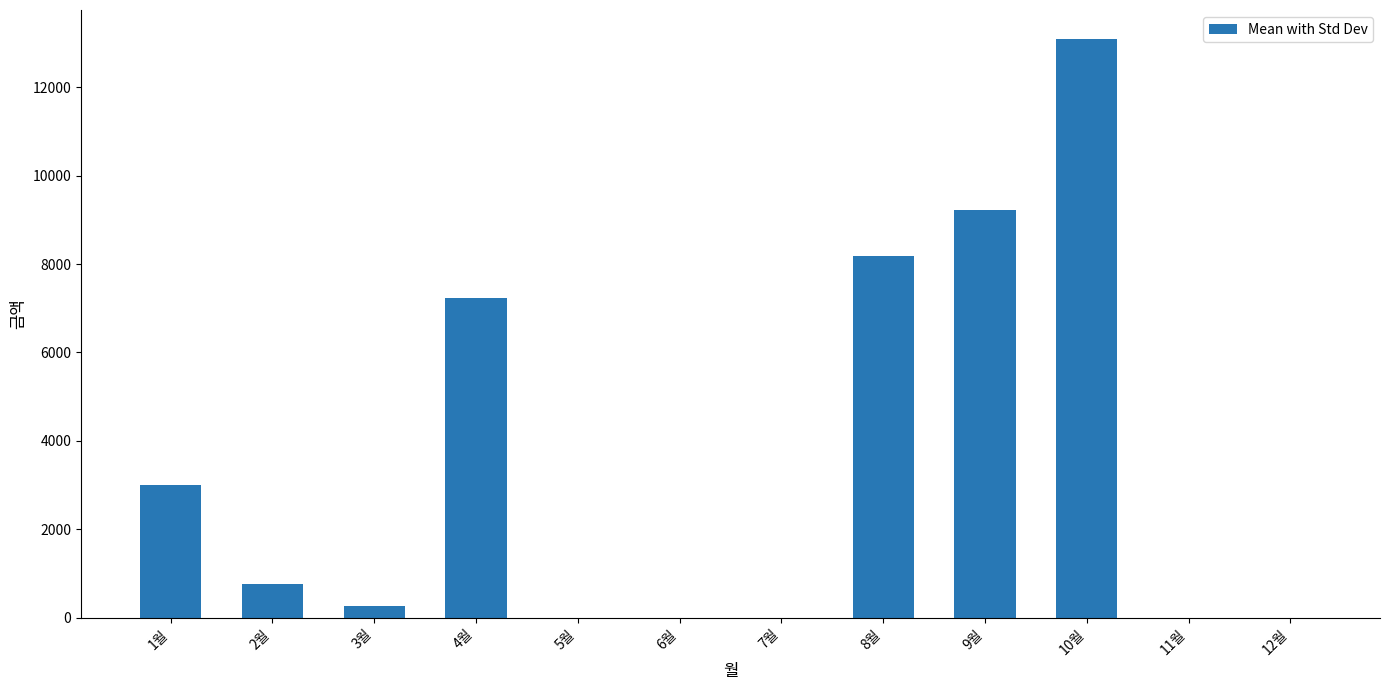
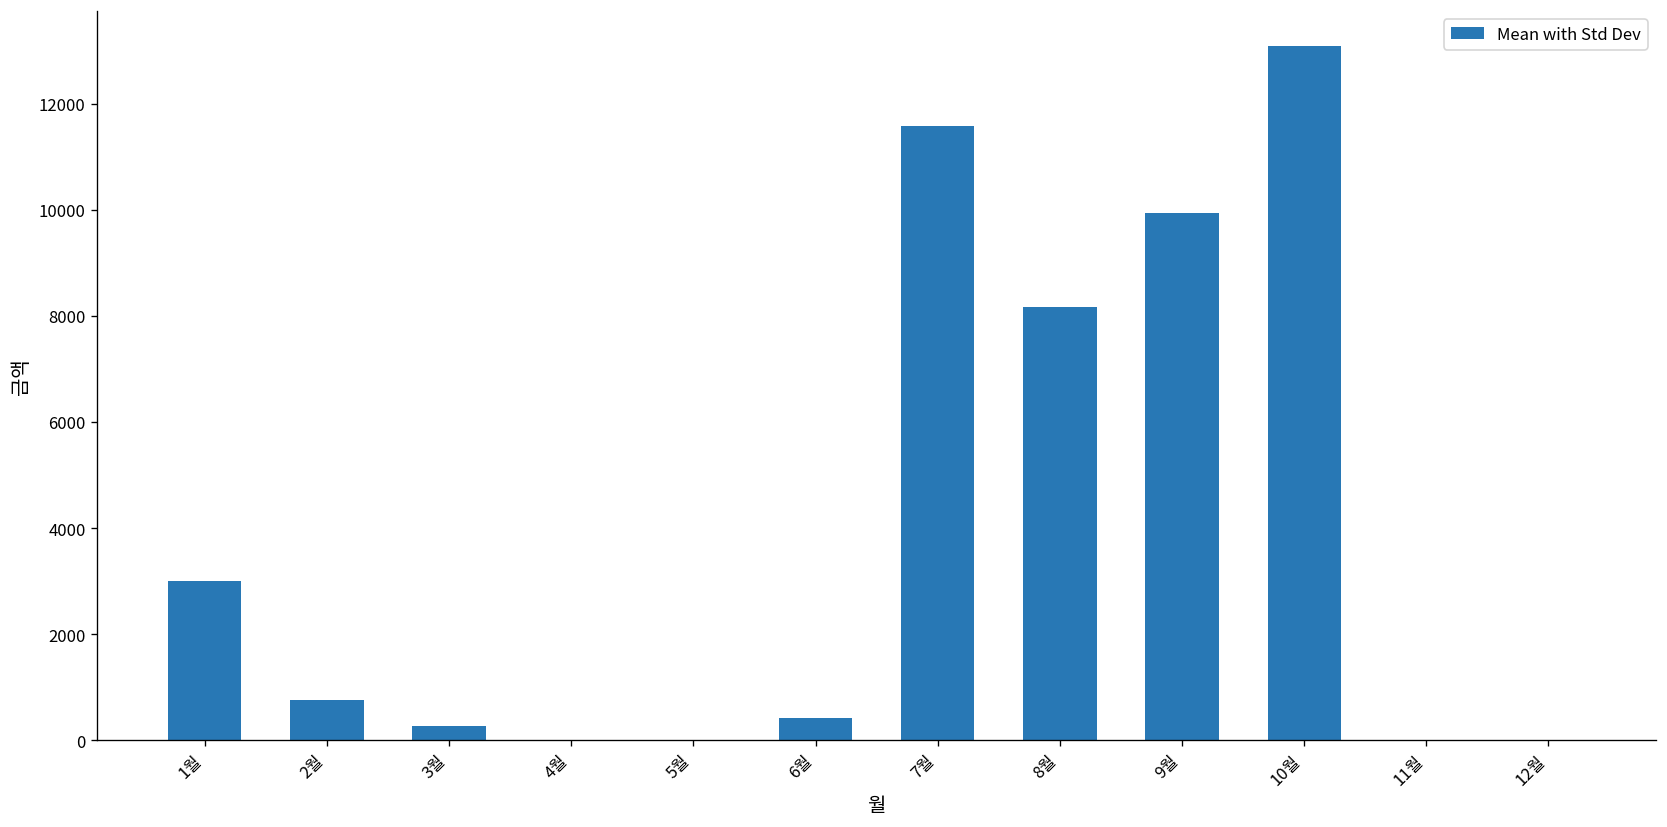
  {
    "1월": 3000,
    "2월": 800,
    "3월": 300,
-   "4월": 7200,
+   "4월": 0,
    "5월": 0,
-   "6월": 0,
-   "7월": 0,
+   "6월": 400,
+   "7월": 11600,
    "8월": 8200,
-   "9월": 9200,
+   "9월": 9900,
    "10월": 13100,
    "11월": 0,
    "12월": 0
  }
